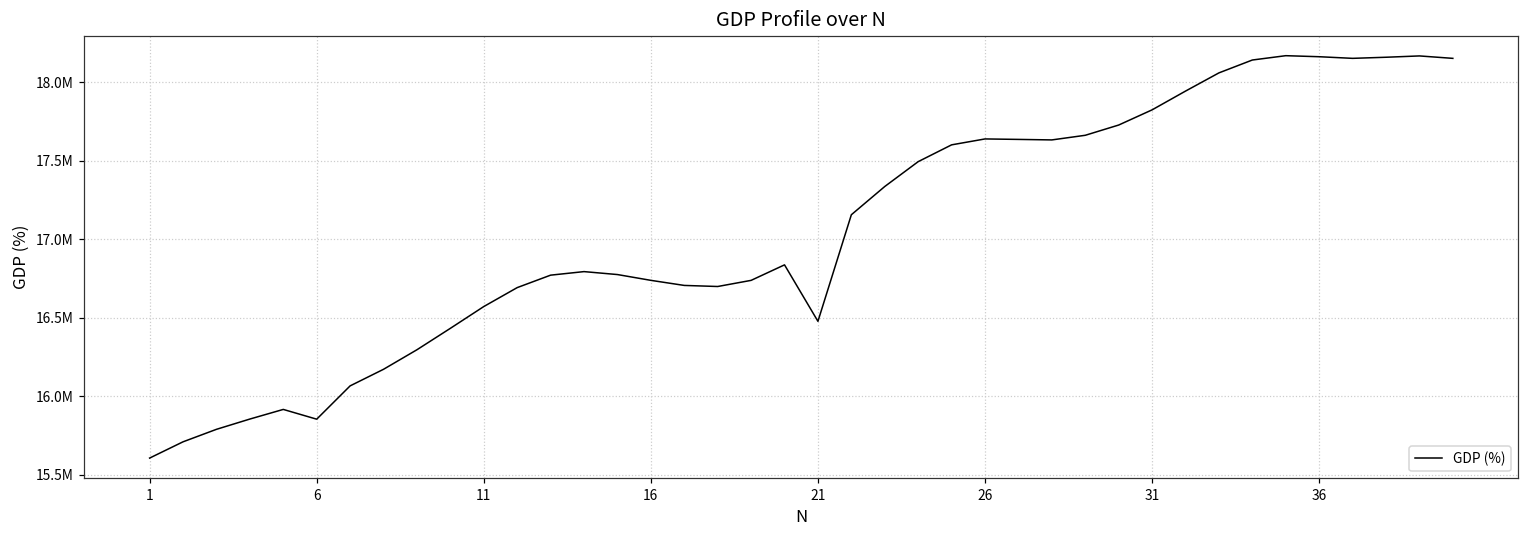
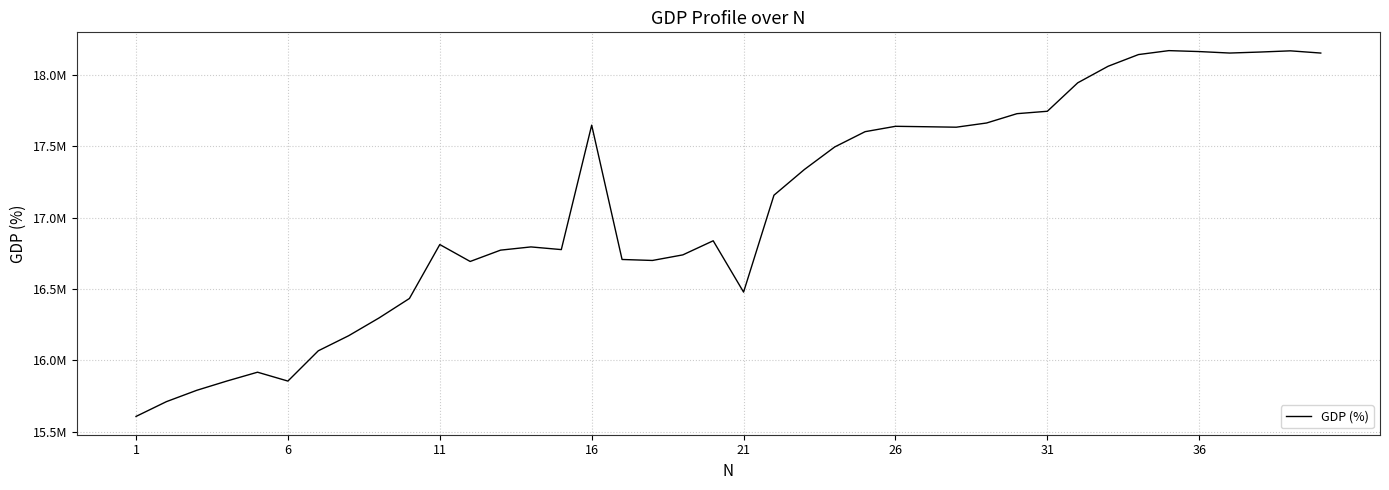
  {
    "1": 15610000,
    "6": 15850000,
-   "11": 16570000,
-   "16": 16740000,
+   "11": 16810000,
+   "16": 17650000,
    "21": 16480000,
    "26": 17640000,
-   "31": 17820000,
+   "31": 17740000,
    "36": 18160000
  }
